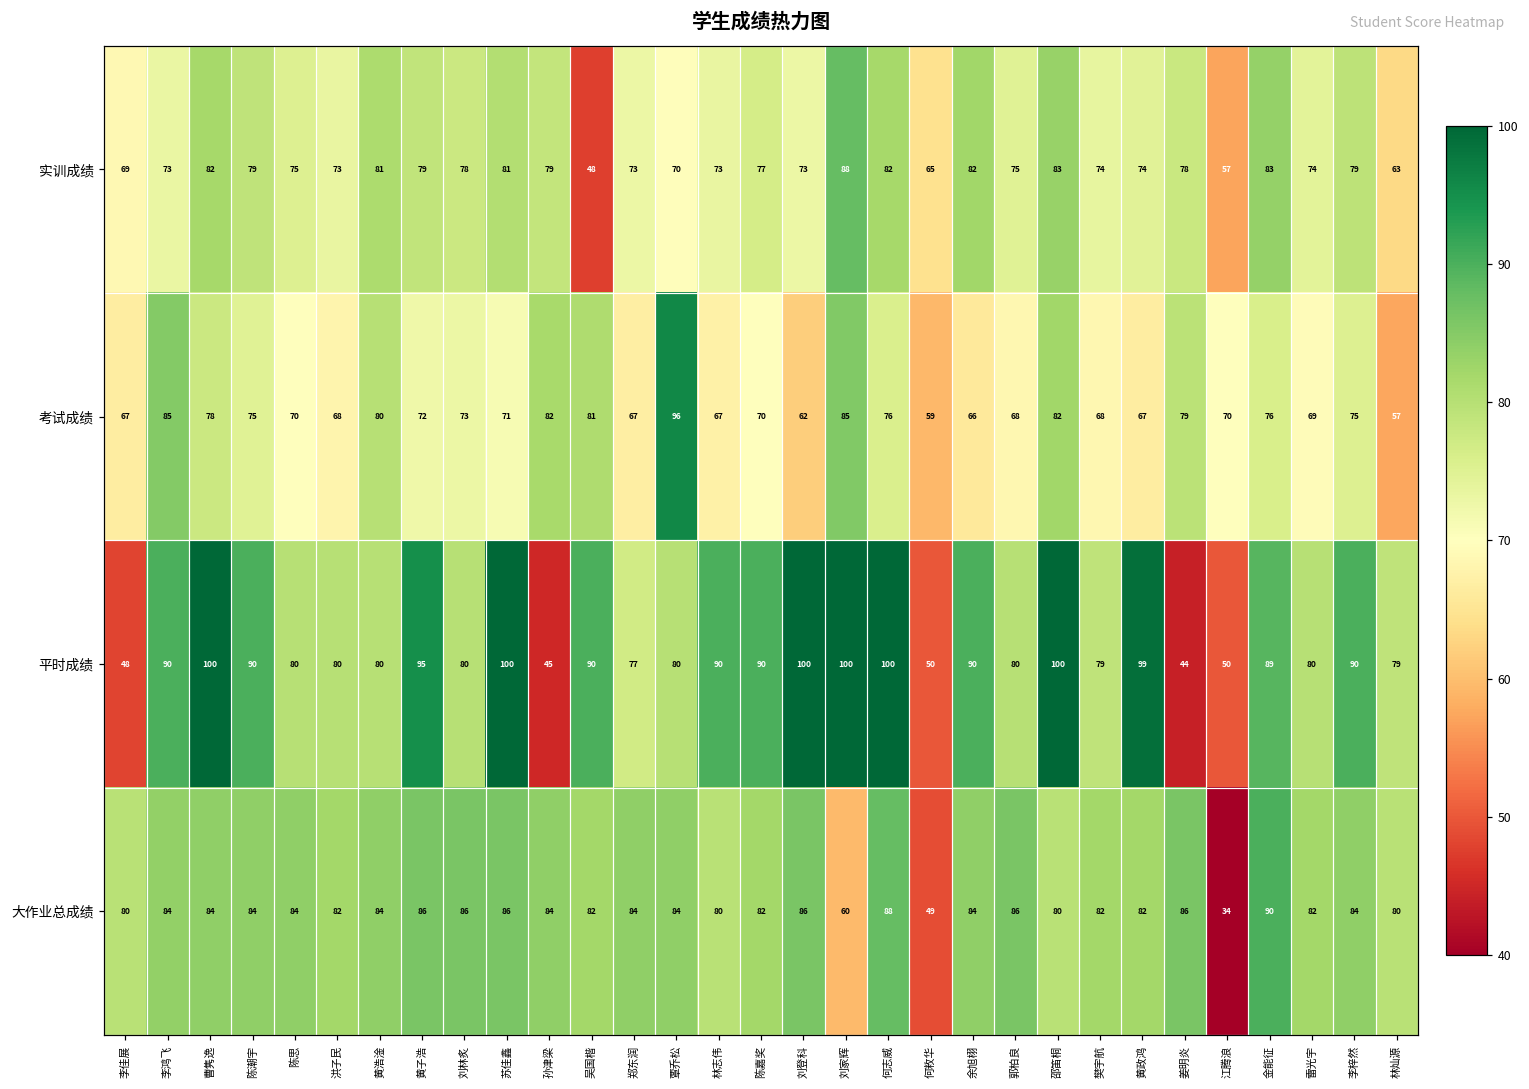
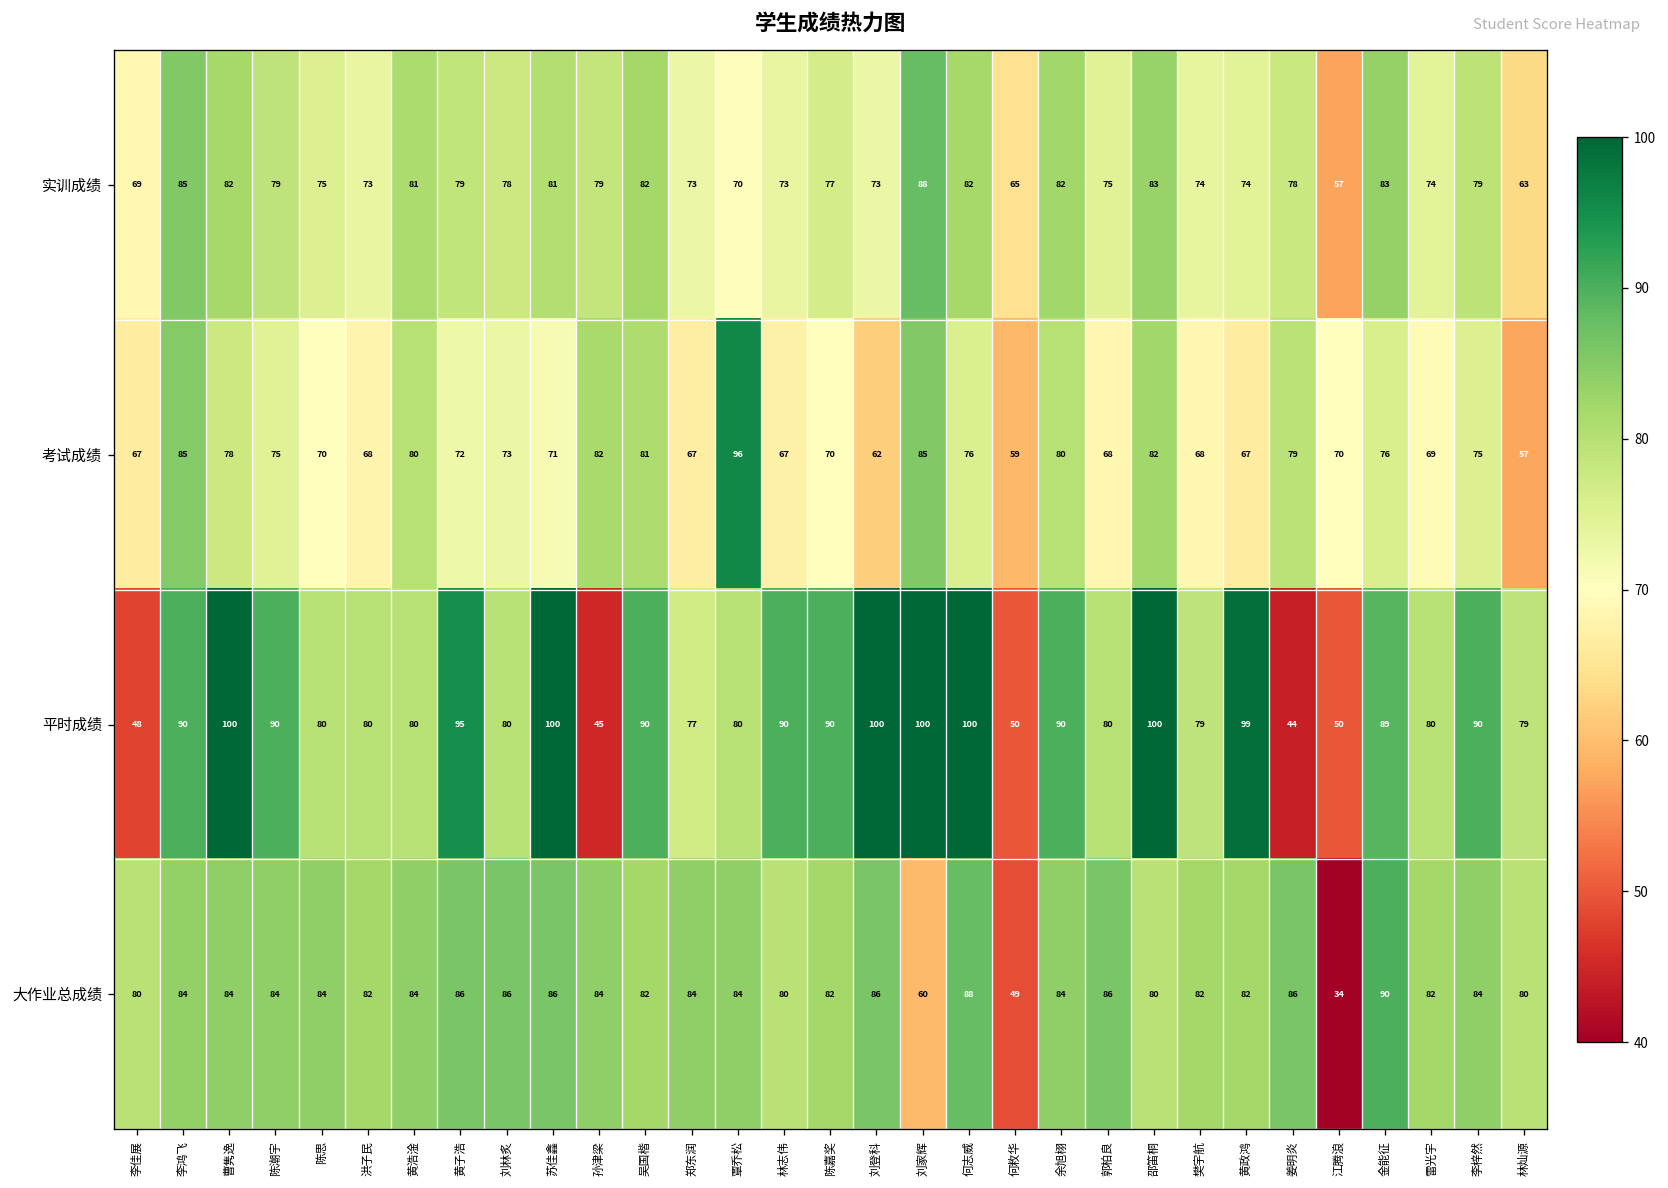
  {
    "实训成绩": {
      "李佳展": 69,
-     "李鸿飞": 73,
+     "李鸿飞": 85,
      "曹隽逸": 82,
      "陈潮宇": 79,
      "陈思": 75,
      "洪子民": 73,
      "黄浩淦": 81,
      "黄子浩": 79,
      "刘林炙": 78,
      "苏佳鑫": 81,
      "孙津梁": 79,
-     "吴国楷": 48,
+     "吴国楷": 82,
      "郑东润": 73,
      "覃乔松": 70,
      "林志伟": 73,
      "陈嘉奖": 77,
      "刘登科": 73,
      "刘家辉": 88,
      "何志威": 82,
      "何敉华": 65,
      "余旭栩": 82,
      "郭柏良": 75,
      "邵笛桐": 83,
      "樊宇航": 74,
      "黄政鸿": 74,
      "姜明炎": 78,
      "江腾浪": 57,
      "金能征": 83,
      "雷光宇": 74,
      "李梓然": 79,
      "林灿源": 63
    },
    "考试成绩": {
      "李佳展": 67,
      "李鸿飞": 85,
      "曹隽逸": 78,
      "陈潮宇": 75,
      "陈思": 70,
      "洪子民": 68,
      "黄浩淦": 80,
      "黄子浩": 72,
      "刘林炙": 73,
      "苏佳鑫": 71,
      "孙津梁": 82,
      "吴国楷": 81,
      "郑东润": 67,
      "覃乔松": 96,
      "林志伟": 67,
      "陈嘉奖": 70,
      "刘登科": 62,
      "刘家辉": 85,
      "何志威": 76,
      "何敉华": 59,
-     "余旭栩": 66,
+     "余旭栩": 80,
      "郭柏良": 68,
      "邵笛桐": 82,
      "樊宇航": 68,
      "黄政鸿": 67,
      "姜明炎": 79,
      "江腾浪": 70,
      "金能征": 76,
      "雷光宇": 69,
      "李梓然": 75,
      "林灿源": 57
    },
    "平时成绩": {
      "李佳展": 48,
      "李鸿飞": 90,
      "曹隽逸": 100,
      "陈潮宇": 90,
      "陈思": 80,
      "洪子民": 80,
      "黄浩淦": 80,
      "黄子浩": 95,
      "刘林炙": 80,
      "苏佳鑫": 100,
      "孙津梁": 45,
      "吴国楷": 90,
      "郑东润": 77,
      "覃乔松": 80,
      "林志伟": 90,
      "陈嘉奖": 90,
      "刘登科": 100,
      "刘家辉": 100,
      "何志威": 100,
      "何敉华": 50,
      "余旭栩": 90,
      "郭柏良": 80,
      "邵笛桐": 100,
      "樊宇航": 79,
      "黄政鸿": 99,
      "姜明炎": 44,
      "江腾浪": 50,
      "金能征": 89,
      "雷光宇": 80,
      "李梓然": 90,
      "林灿源": 79
    },
    "大作业总成绩": {
      "李佳展": 80,
      "李鸿飞": 84,
      "曹隽逸": 84,
      "陈潮宇": 84,
      "陈思": 84,
      "洪子民": 82,
      "黄浩淦": 84,
      "黄子浩": 86,
      "刘林炙": 86,
      "苏佳鑫": 86,
      "孙津梁": 84,
      "吴国楷": 82,
      "郑东润": 84,
      "覃乔松": 84,
      "林志伟": 80,
      "陈嘉奖": 82,
      "刘登科": 86,
      "刘家辉": 60,
      "何志威": 88,
      "何敉华": 49,
      "余旭栩": 84,
      "郭柏良": 86,
      "邵笛桐": 80,
      "樊宇航": 82,
      "黄政鸿": 82,
      "姜明炎": 86,
      "江腾浪": 34,
      "金能征": 90,
      "雷光宇": 82,
      "李梓然": 84,
      "林灿源": 80
    }
  }
